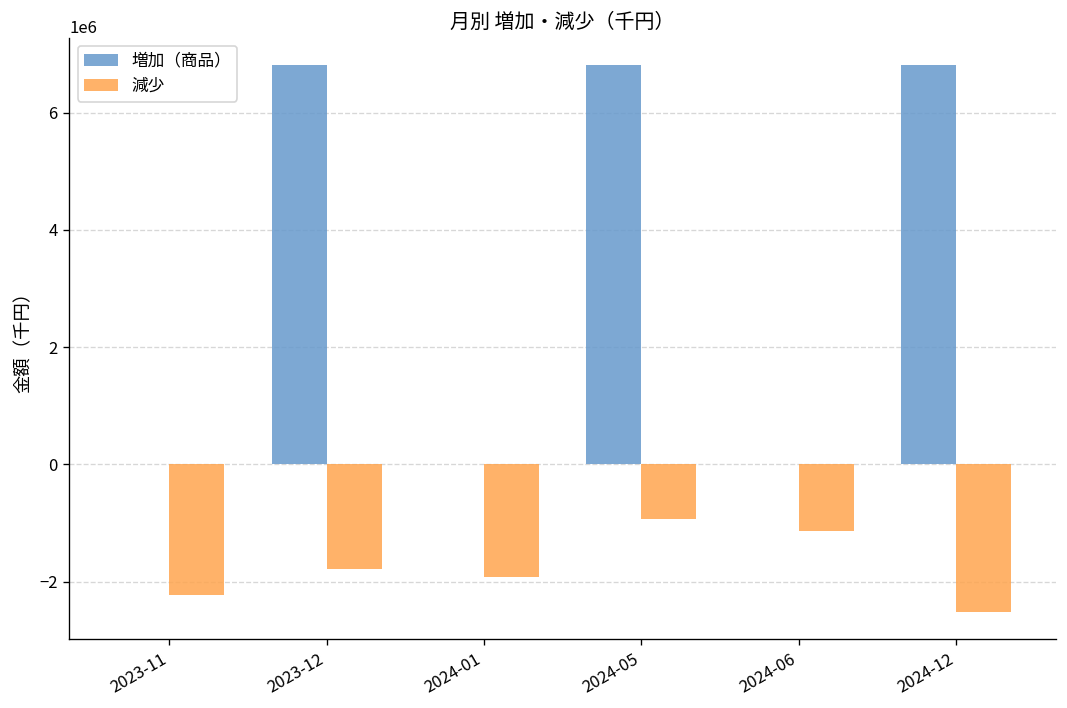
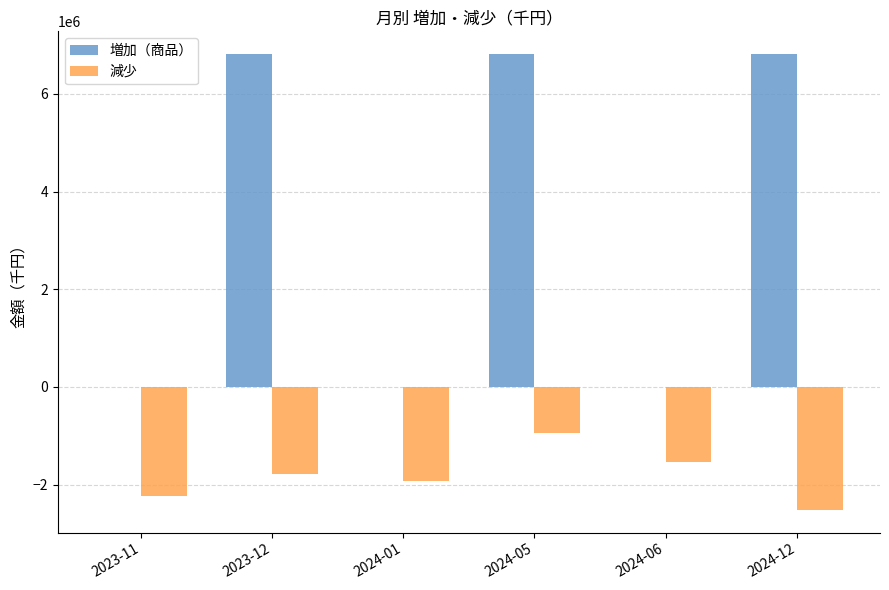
  {
    "増加（商品）": {
      "2023-11": 0,
      "2023-12": 6800000,
      "2024-01": 0,
      "2024-05": 6800000,
      "2024-06": 0,
      "2024-12": 6800000
    },
    "減少": {
      "2023-11": -2200000,
      "2023-12": -1800000,
      "2024-01": -1900000,
      "2024-05": -900000,
-     "2024-06": -1100000,
+     "2024-06": -1500000,
      "2024-12": -2500000
    }
  }
